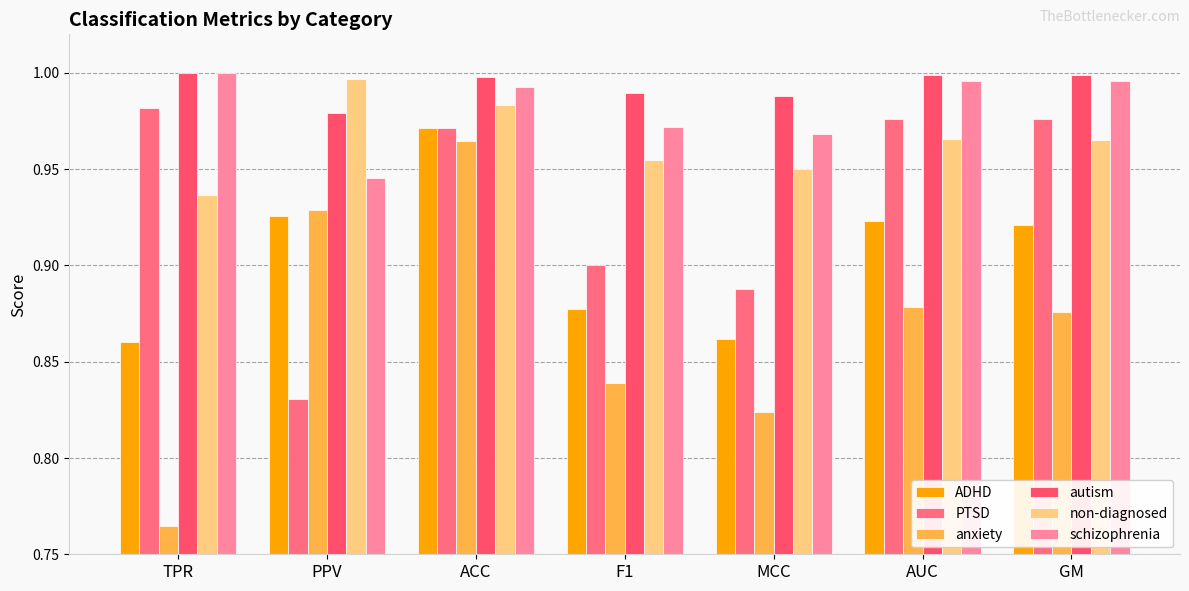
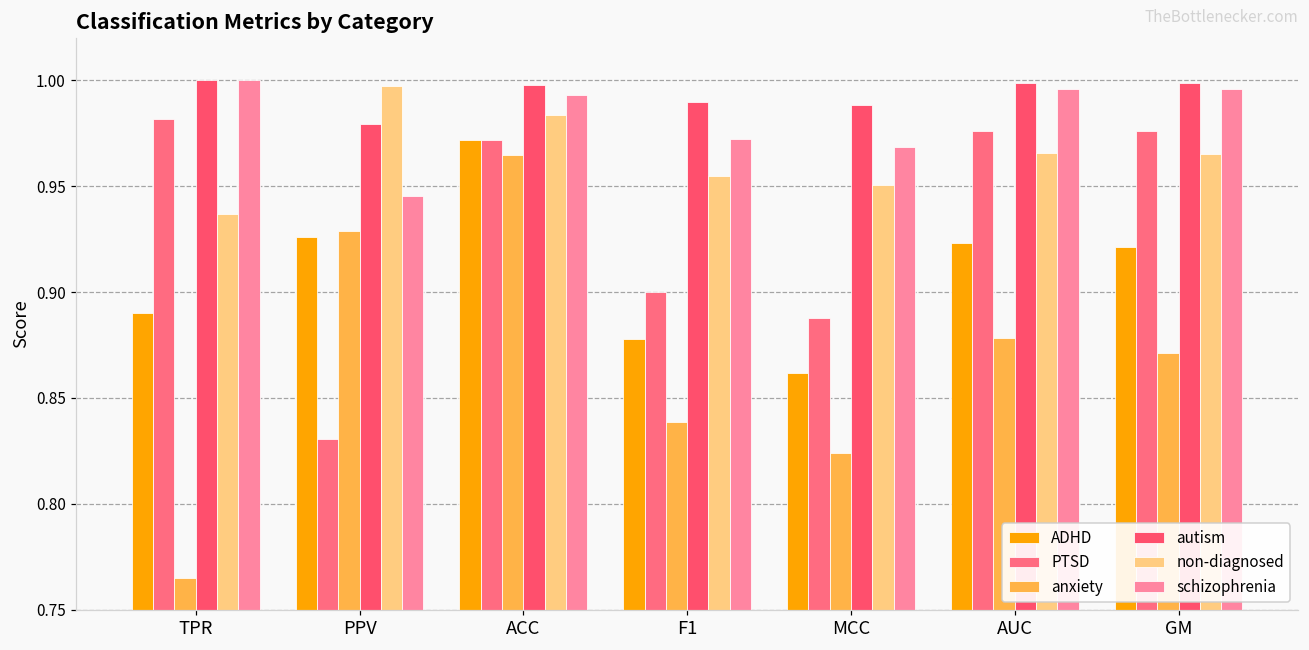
  {
    "ADHD": {
-     "TPR": 0.86,
+     "TPR": 0.89,
      "PPV": 0.926,
      "ACC": 0.972,
      "F1": 0.878,
      "MCC": 0.862,
      "AUC": 0.923,
      "GM": 0.92
    },
    "anxiety": {
      "TPR": 0.765,
      "PPV": 0.929,
      "ACC": 0.964,
      "F1": 0.839,
      "MCC": 0.824,
      "AUC": 0.878,
-     "GM": 0.876
+     "GM": 0.871
    },
    "non-diagnosed": {
      "TPR": 0.937,
      "PPV": 0.997,
      "ACC": 0.983,
      "F1": 0.955,
      "MCC": 0.950,
      "AUC": 0.965,
      "GM": 0.965
    }
  }
